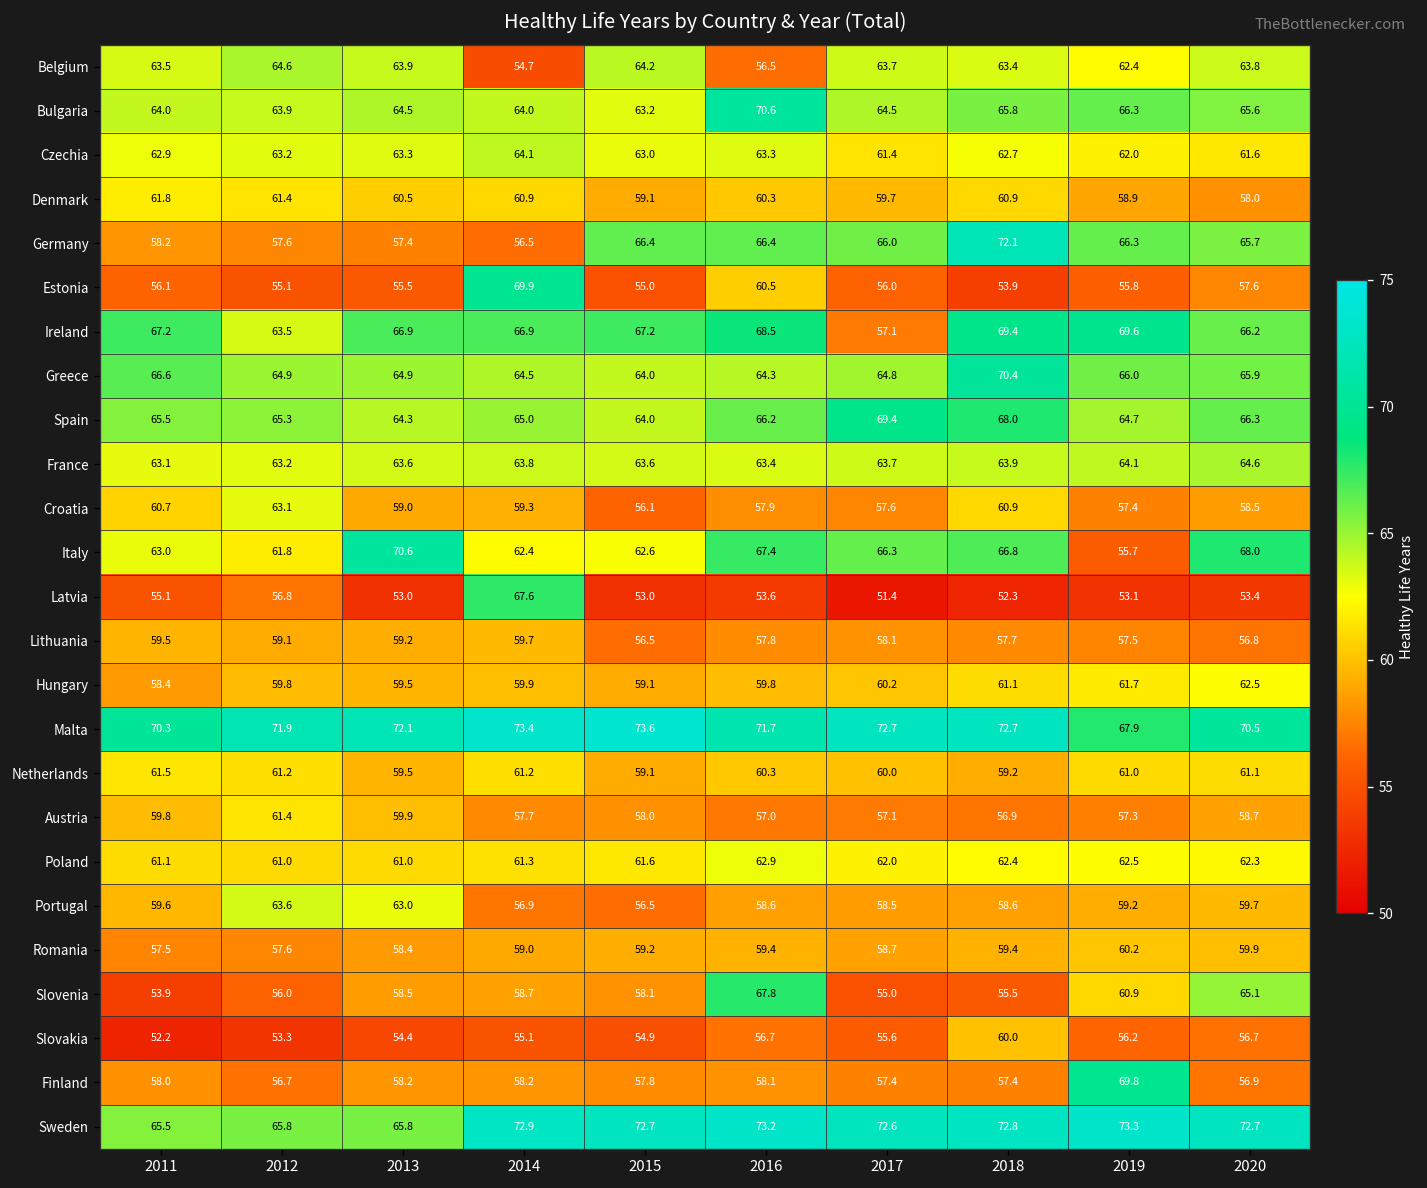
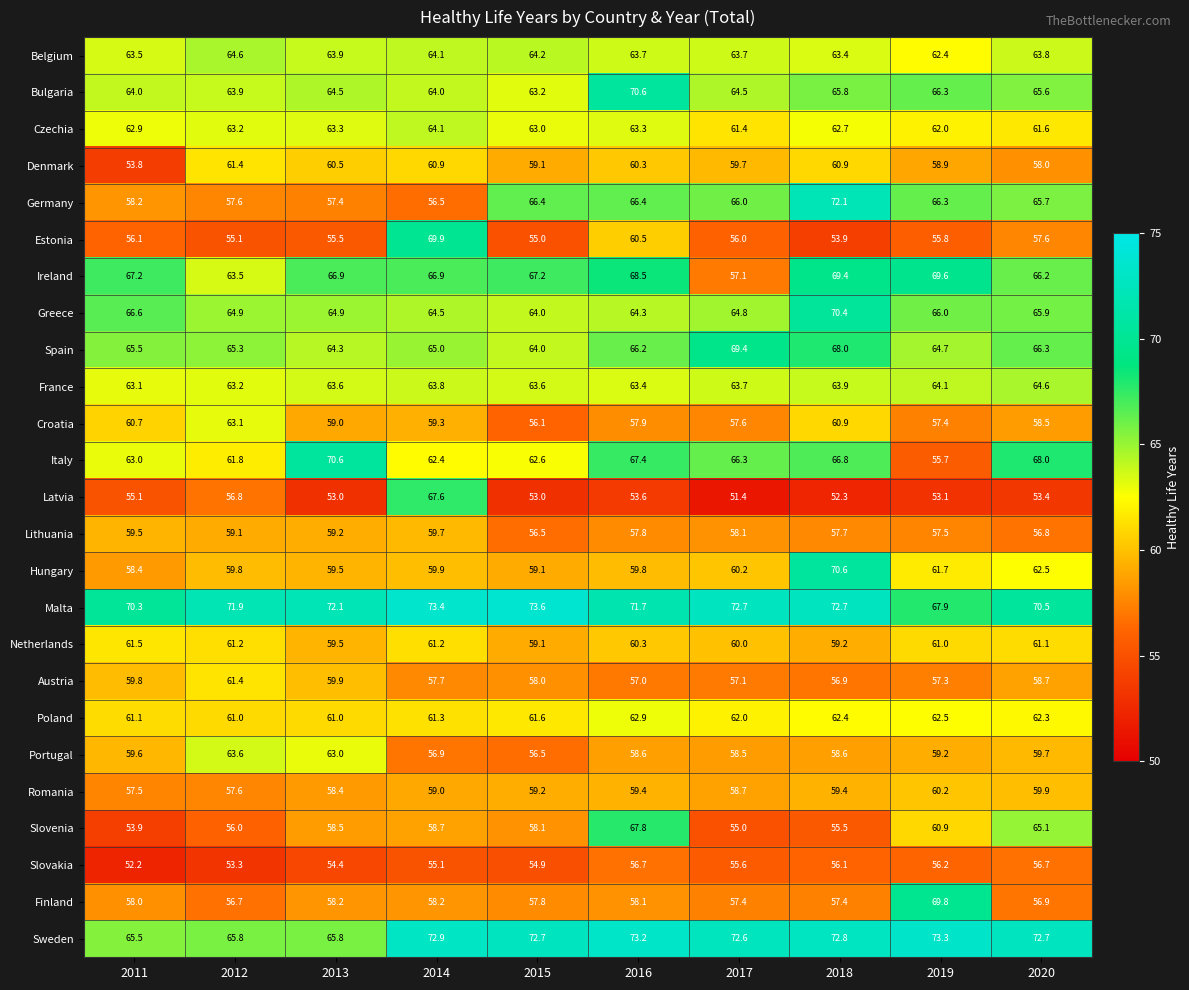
  {
    "Belgium": {
      "2011": 63.5,
      "2012": 64.6,
      "2013": 63.9,
-     "2014": 54.7,
+     "2014": 64.1,
      "2015": 64.2,
-     "2016": 56.5,
+     "2016": 63.7,
      "2017": 63.7,
      "2018": 63.4,
      "2019": 62.4,
      "2020": 63.8
    },
    "Denmark": {
-     "2011": 61.8,
+     "2011": 53.8,
      "2012": 61.4,
      "2013": 60.5,
      "2014": 60.9,
      "2015": 59.1,
      "2016": 60.3,
      "2017": 59.7,
      "2018": 60.9,
      "2019": 58.9,
      "2020": 58.0
    },
    "Hungary": {
      "2011": 58.4,
      "2012": 59.8,
      "2013": 59.5,
      "2014": 59.9,
      "2015": 59.1,
      "2016": 59.8,
      "2017": 60.2,
-     "2018": 61.1,
+     "2018": 70.6,
      "2019": 61.7,
      "2020": 62.5
    },
    "Slovakia": {
      "2011": 52.2,
      "2012": 53.3,
      "2013": 54.4,
      "2014": 55.1,
      "2015": 54.9,
      "2016": 56.7,
      "2017": 55.6,
-     "2018": 60.0,
+     "2018": 56.1,
      "2019": 56.2,
      "2020": 56.7
    }
  }
